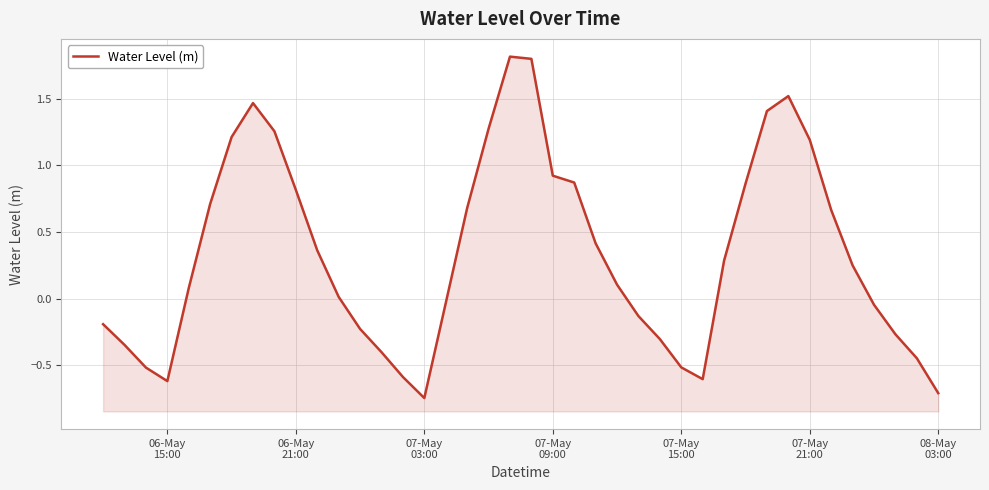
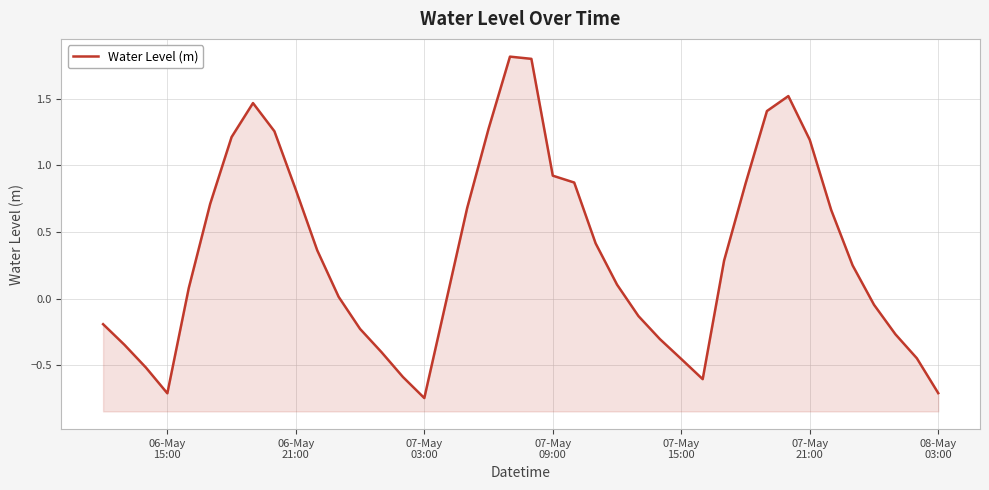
  {
-   "06-May 15:00": -0.62,
+   "06-May 15:00": -0.71,
    "06-May 21:00": 0.82,
    "07-May 03:00": -0.75,
    "07-May 09:00": 0.92,
-   "07-May 15:00": -0.52,
+   "07-May 15:00": -0.45,
    "07-May 21:00": 1.19,
    "08-May 03:00": -0.71
  }
